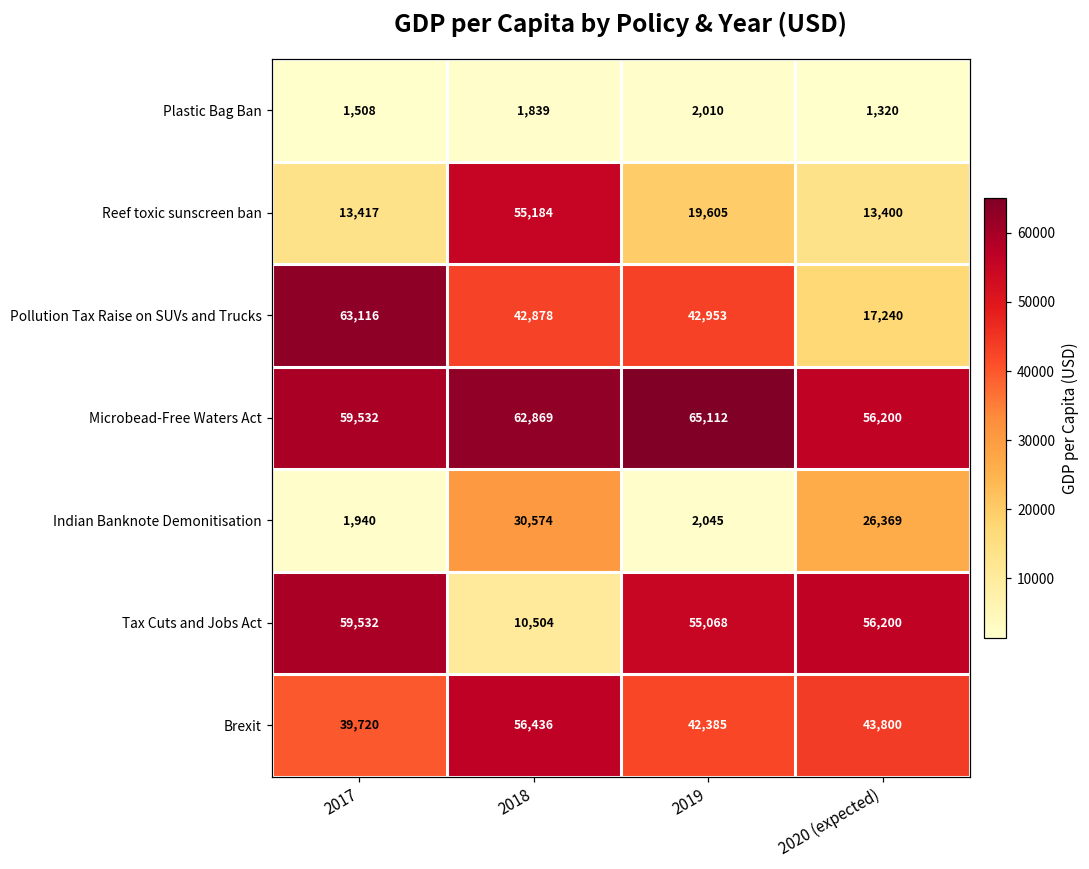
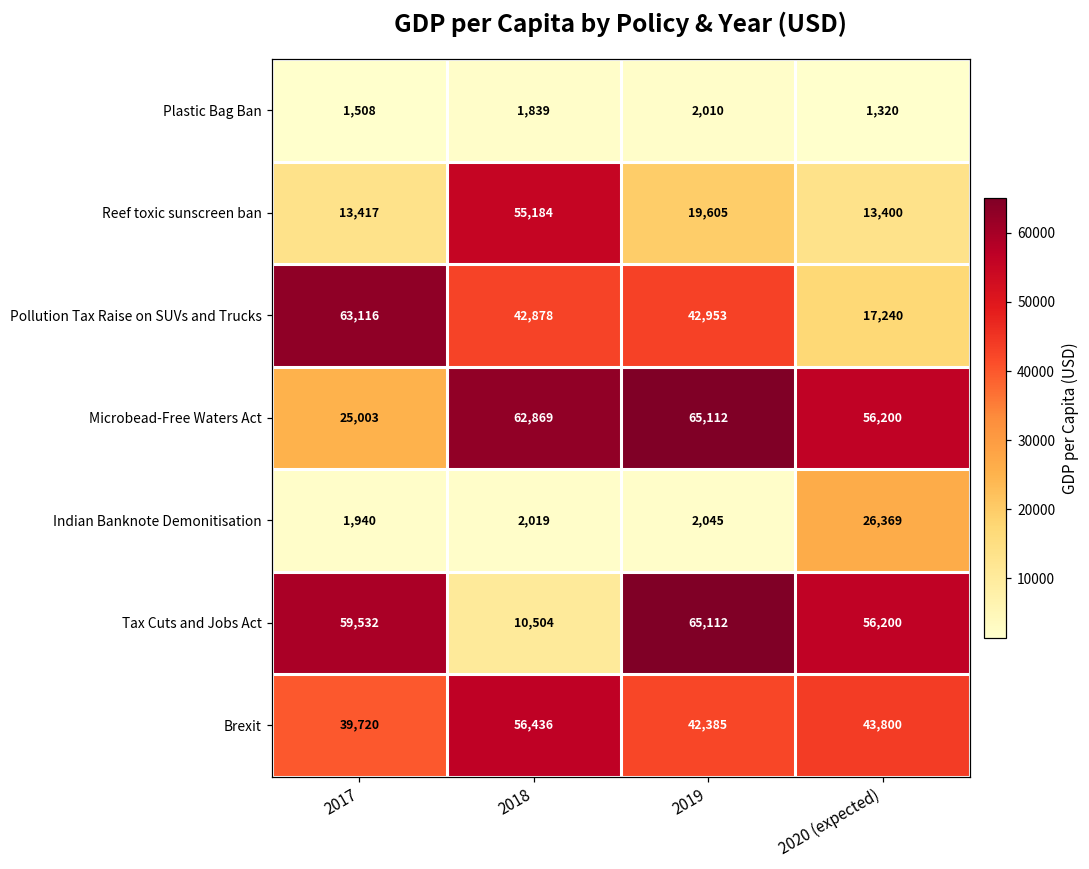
  {
    "Plastic Bag Ban": {
      "2017": "1,508",
      "2018": "1,839",
      "2019": "2,010",
      "2020 (expected)": "1,320"
    },
    "Reef toxic sunscreen ban": {
      "2017": "13,417",
      "2018": "55,184",
      "2019": "19,605",
      "2020 (expected)": "13,400"
    },
    "Pollution Tax Raise on SUVs and Trucks": {
      "2017": "63,116",
      "2018": "42,878",
      "2019": "42,953",
      "2020 (expected)": "17,240"
    },
    "Microbead-Free Waters Act": {
-     "2017": "59,532",
+     "2017": "25,003",
      "2018": "62,869",
      "2019": "65,112",
      "2020 (expected)": "56,200"
    },
    "Indian Banknote Demonitisation": {
      "2017": "1,940",
-     "2018": "30,574",
+     "2018": "2,019",
      "2019": "2,045",
      "2020 (expected)": "26,369"
    },
    "Tax Cuts and Jobs Act": {
      "2017": "59,532",
      "2018": "10,504",
-     "2019": "55,068",
+     "2019": "65,112",
      "2020 (expected)": "56,200"
    },
    "Brexit": {
      "2017": "39,720",
      "2018": "56,436",
      "2019": "42,385",
      "2020 (expected)": "43,800"
    }
  }
